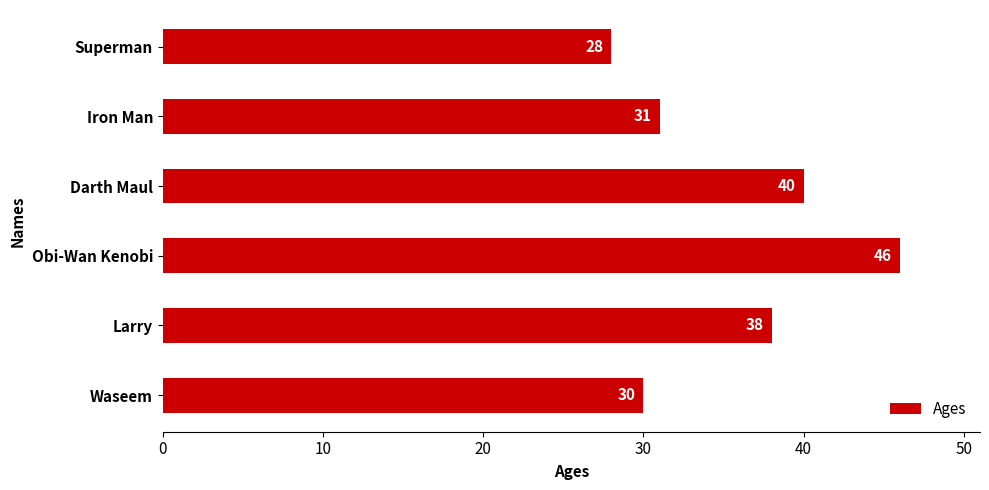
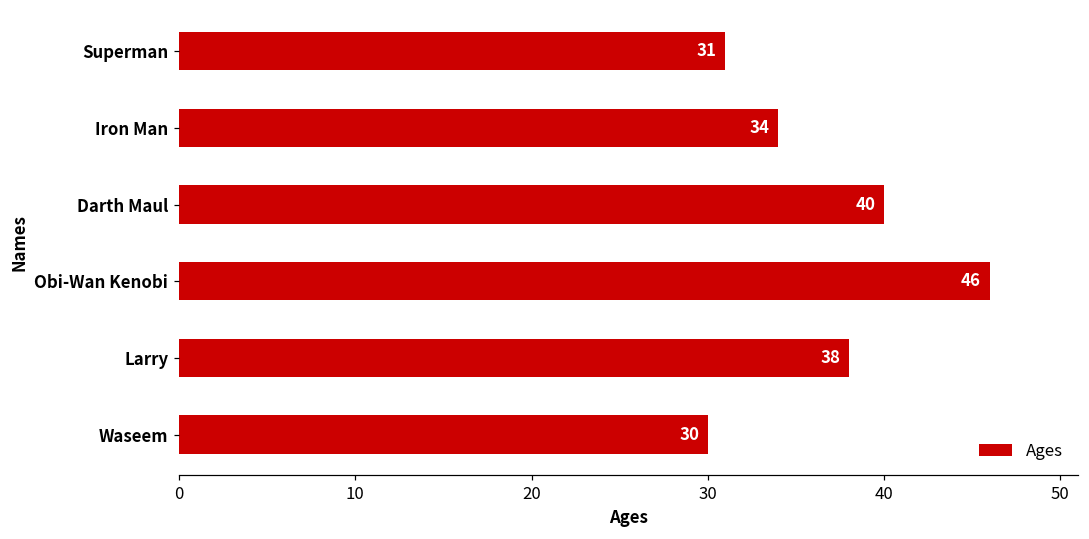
  {
-   "Superman": 28,
-   "Iron Man": 31,
+   "Superman": 31,
+   "Iron Man": 34,
    "Darth Maul": 40,
    "Obi-Wan Kenobi": 46,
    "Larry": 38,
    "Waseem": 30
  }
